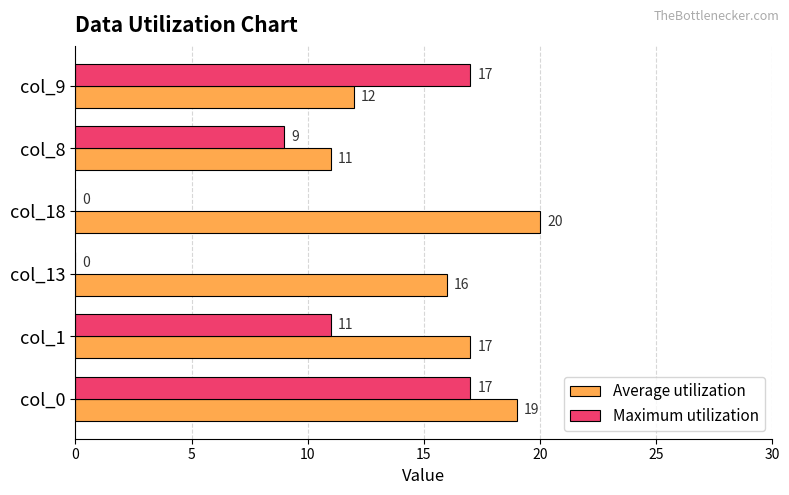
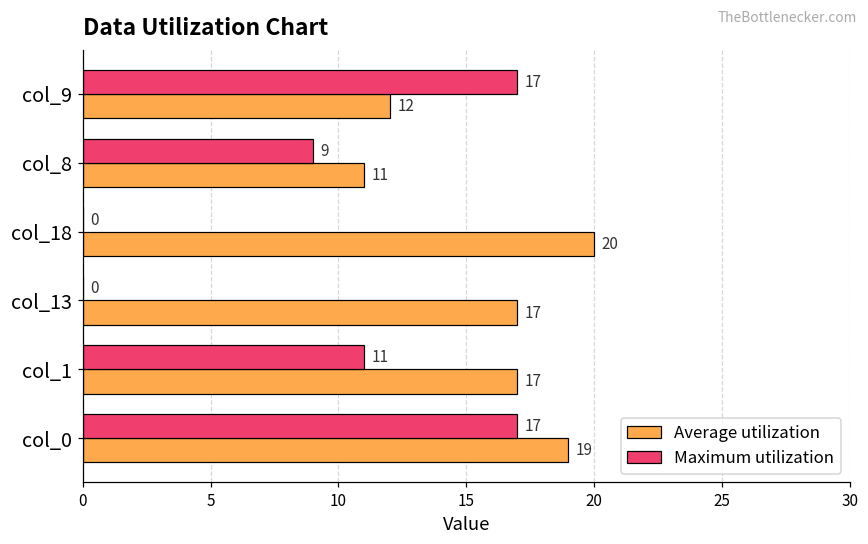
  {
    "Average utilization": {
      "col_9": 12,
      "col_8": 11,
      "col_18": 20,
-     "col_13": 16,
+     "col_13": 17,
      "col_1": 17,
      "col_0": 19
    },
    "Maximum utilization": {
      "col_9": 17,
      "col_8": 9,
      "col_18": 0,
      "col_13": 0,
      "col_1": 11,
      "col_0": 17
    }
  }
